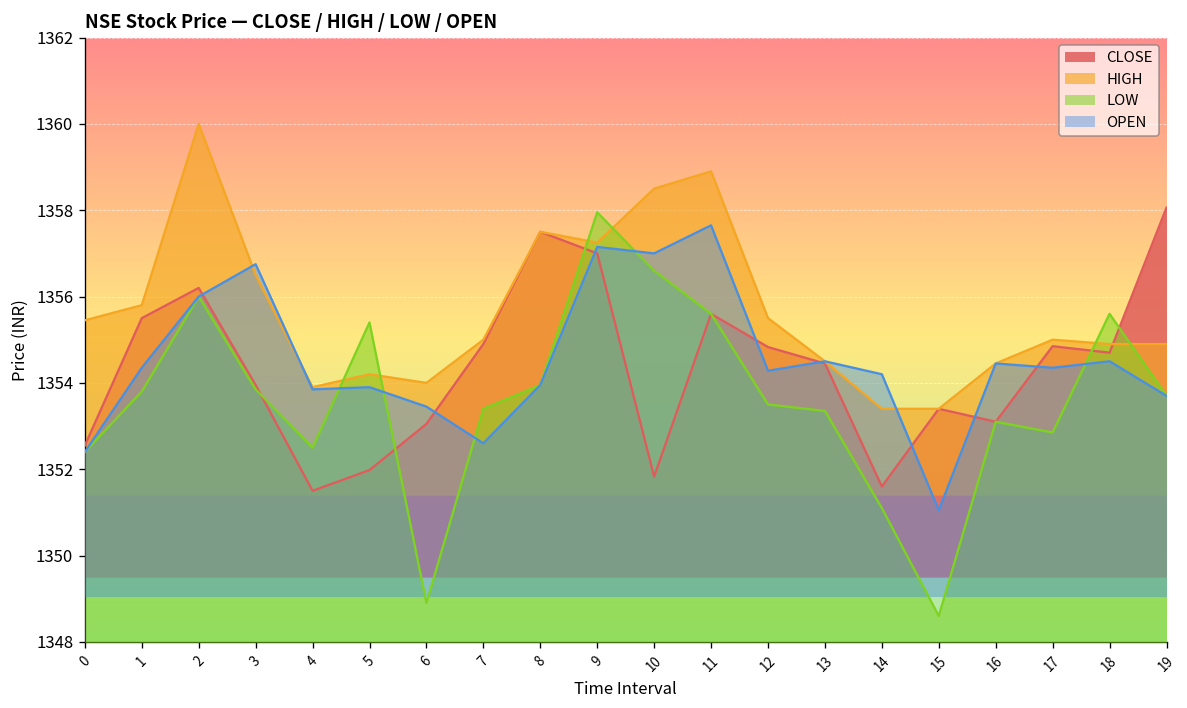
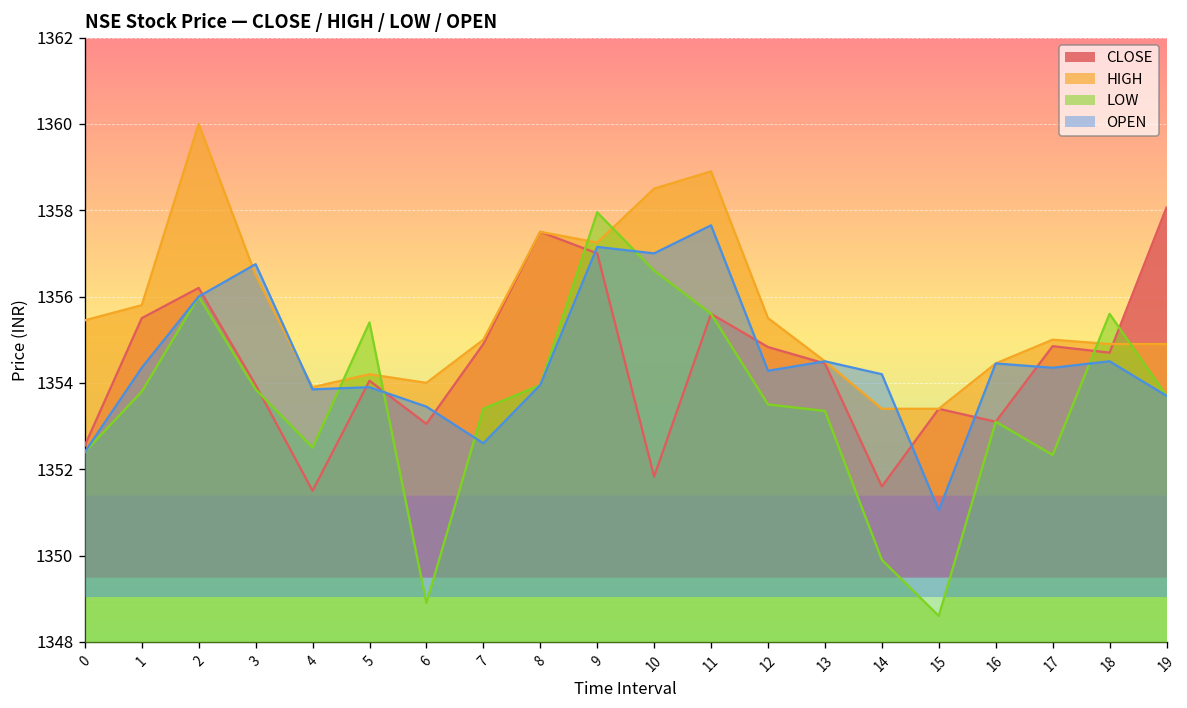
  {
    "CLOSE": {
      "0": 1352.6,
      "1": 1355.5,
      "2": 1356.2,
      "3": 1354.0,
      "4": 1351.5,
-     "5": 1352.0,
+     "5": 1354.1,
      "6": 1353.1,
      "7": 1354.9,
      "9": 1357.0,
      "10": 1351.8,
      "12": 1354.8,
      "14": 1351.6,
      "17": 1354.9,
      "18": 1354.7,
      "19": 1358.1
    },
    "HIGH": {
      "0": 1355.5,
      "1": 1355.8,
      "2": 1360.0,
      "3": 1356.5,
      "5": 1354.2,
      "6": 1354.0,
      "7": 1355.0,
      "9": 1357.3,
      "10": 1358.5,
      "11": 1358.9,
      "12": 1355.5,
      "14": 1353.4,
      "17": 1355.0,
      "18": 1354.9,
      "19": 1354.9
    },
    "LOW": {
      "1": 1353.8,
      "3": 1353.9,
      "4": 1352.5,
      "5": 1355.4,
      "6": 1348.9,
      "7": 1353.4,
      "9": 1358.0,
      "10": 1356.6,
      "12": 1353.5,
      "13": 1353.4,
-     "14": 1351.1,
+     "14": 1349.9,
      "15": 1348.6,
-     "17": 1352.9,
+     "17": 1352.3,
      "18": 1355.6
    },
    "OPEN": {
      "1": 1354.4,
      "3": 1356.8,
      "5": 1353.9,
      "6": 1353.5,
      "7": 1352.6,
      "9": 1357.2,
      "10": 1357.0,
      "11": 1357.7,
      "12": 1354.3,
      "14": 1354.2,
      "15": 1351.1,
      "17": 1354.4,
      "18": 1354.5
    }
  }
